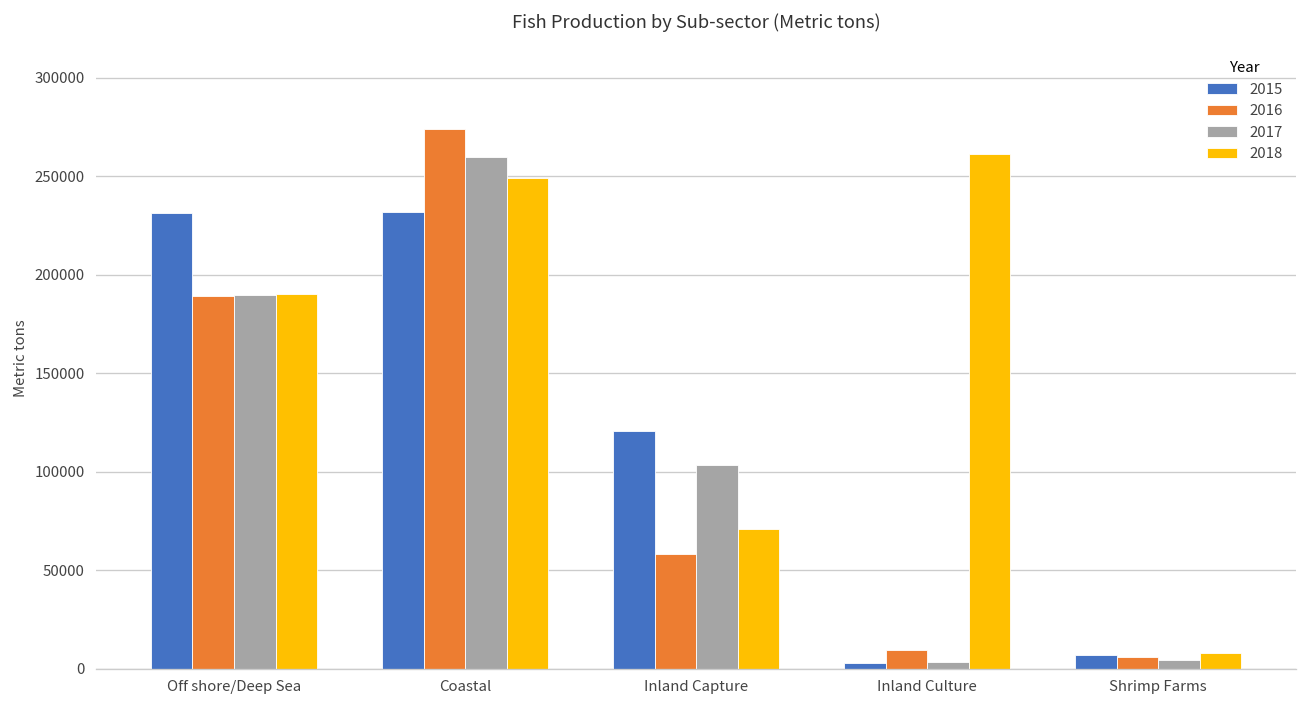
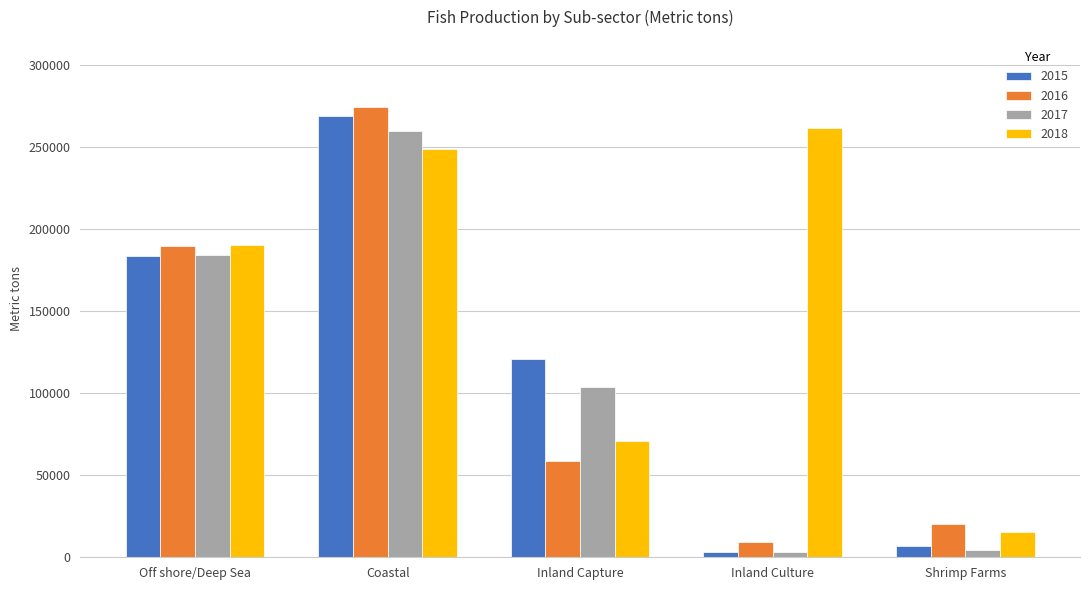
  {
    "2015": {
-     "Off shore/Deep Sea": 231000,
-     "Coastal": 232000,
+     "Off shore/Deep Sea": 184000,
+     "Coastal": 269000,
      "Inland Capture": 121000,
      "Inland Culture": 3000,
      "Shrimp Farms": 7000
    },
    "2016": {
      "Off shore/Deep Sea": 189000,
      "Coastal": 274000,
      "Inland Capture": 58000,
      "Inland Culture": 9000,
-     "Shrimp Farms": 6000
+     "Shrimp Farms": 20000
    },
    "2017": {
-     "Off shore/Deep Sea": 190000,
+     "Off shore/Deep Sea": 184000,
      "Coastal": 260000,
      "Inland Capture": 103000,
      "Inland Culture": 3000,
      "Shrimp Farms": 5000
    },
    "2018": {
      "Off shore/Deep Sea": 190000,
      "Coastal": 249000,
      "Inland Capture": 71000,
      "Inland Culture": 262000,
-     "Shrimp Farms": 8000
+     "Shrimp Farms": 15000
    }
  }
